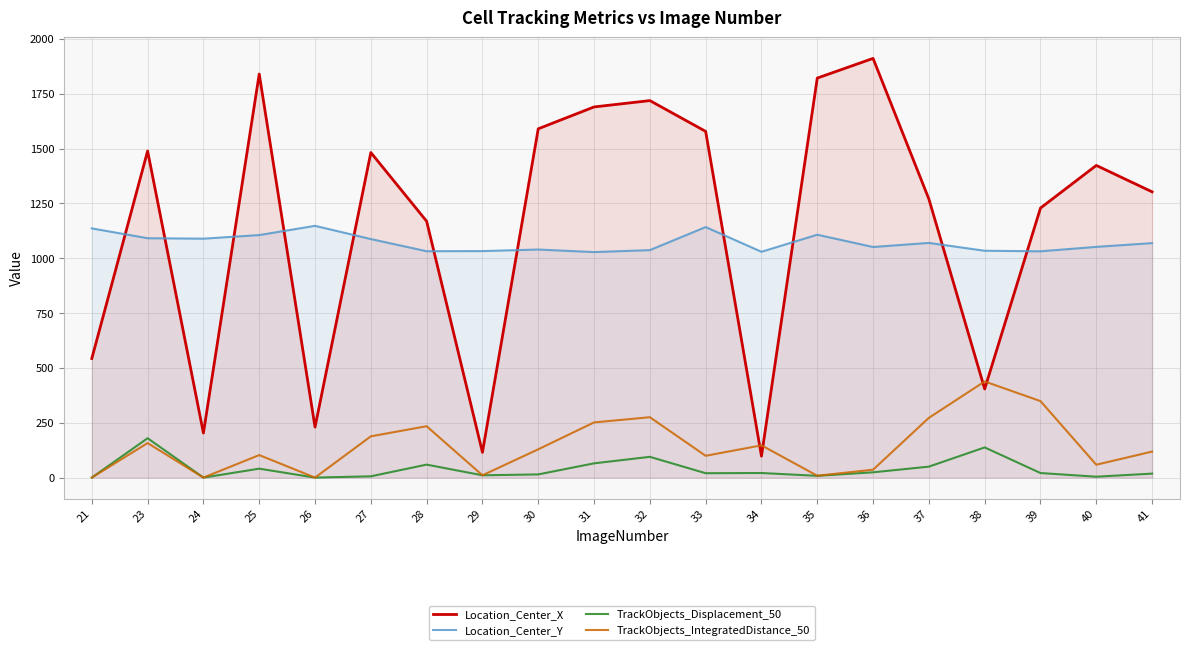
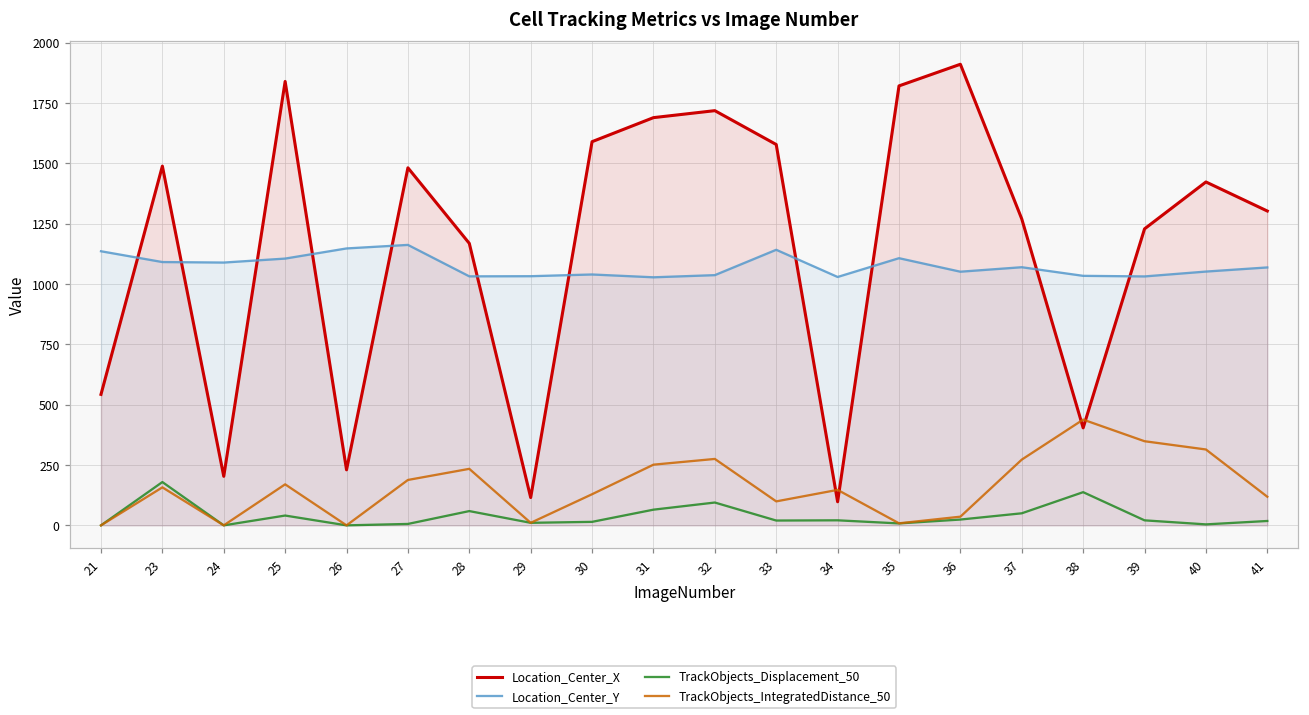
  {
    "Location_Center_X": {
      "21": 540,
      "23": 1490,
      "24": 200,
      "25": 1840,
      "26": 230,
      "27": 1480,
      "28": 1170,
      "29": 120,
      "30": 1590,
      "31": 1690,
      "32": 1720,
      "33": 1580,
      "34": 100,
      "35": 1820,
      "36": 1910,
      "37": 1270,
      "38": 400,
      "39": 1230,
      "40": 1420,
      "41": 1300
    },
    "Location_Center_Y": {
      "21": 1140,
      "23": 1090,
      "24": 1090,
      "25": 1110,
      "26": 1150,
-     "27": 1090,
+     "27": 1160,
      "28": 1030,
      "29": 1030,
      "30": 1040,
      "31": 1030,
      "32": 1040,
      "33": 1140,
      "34": 1030,
      "35": 1110,
      "36": 1050,
      "37": 1070,
      "38": 1030,
      "39": 1030,
      "40": 1050,
      "41": 1070
    },
    "TrackObjects_Displacement_50": {
      "23": 180,
      "25": 40,
      "27": 10,
      "28": 60,
      "30": 10,
      "31": 60,
      "32": 90,
      "33": 20,
      "34": 20,
      "36": 20,
      "37": 50,
      "38": 140,
      "39": 20,
      "40": 0,
      "41": 20
    },
    "TrackObjects_IntegratedDistance_50": {
      "23": 160,
-     "25": 100,
+     "25": 170,
      "27": 190,
      "28": 230,
      "30": 130,
      "31": 250,
      "32": 280,
      "33": 100,
      "34": 150,
      "36": 40,
      "37": 270,
      "38": 440,
      "39": 350,
-     "40": 60,
+     "40": 310,
      "41": 120
    }
  }
